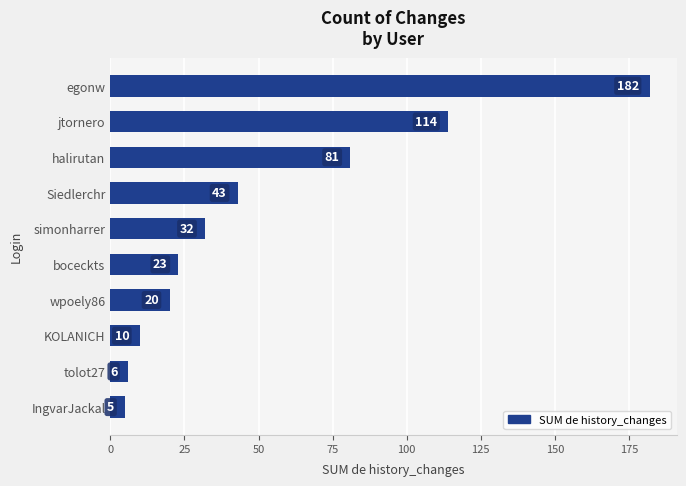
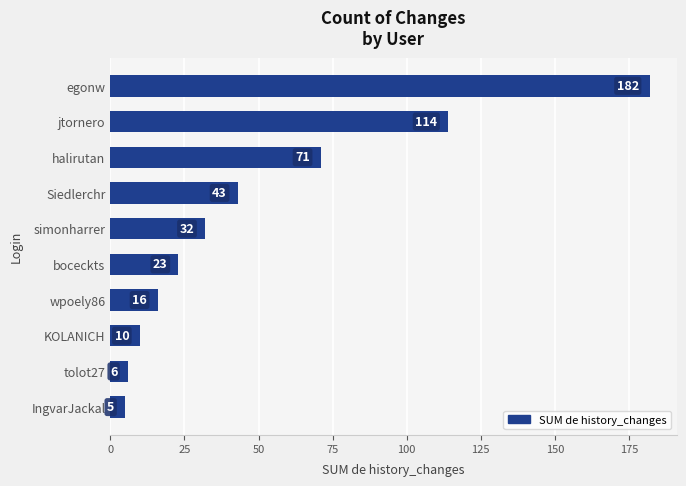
  {
-   "halirutan": 81,
-   "wpoely86": 20
+   "halirutan": 71,
+   "wpoely86": 16
  }
